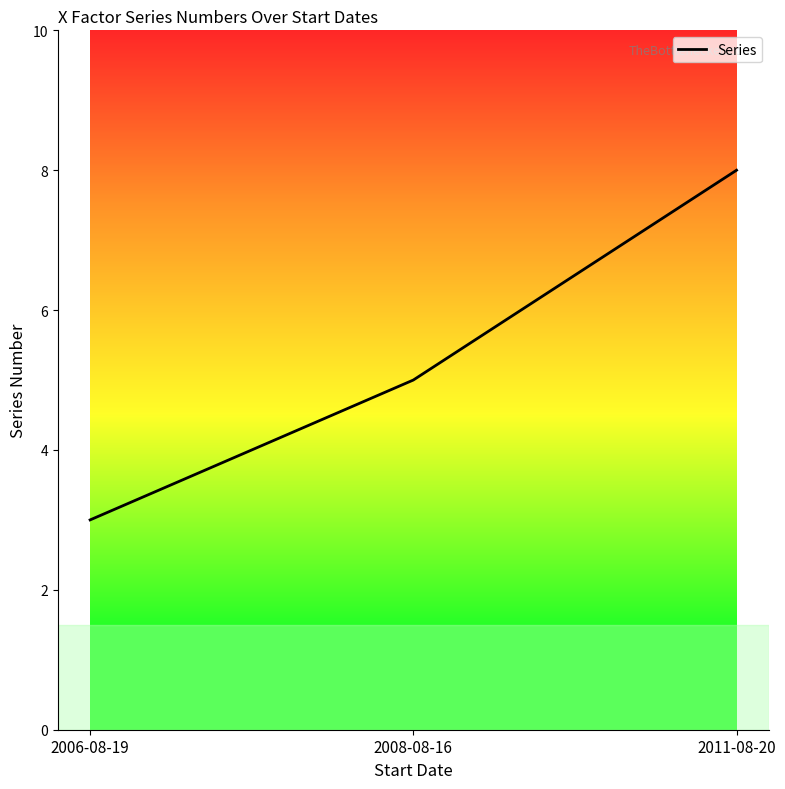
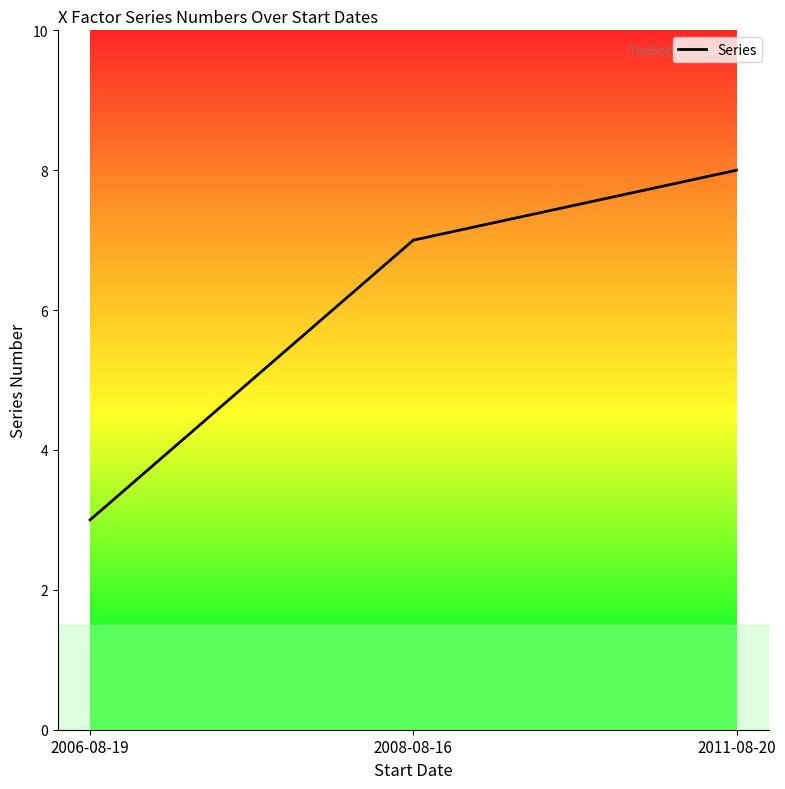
  {
    "2006-08-19": 3,
-   "2008-08-16": 5,
+   "2008-08-16": 7,
    "2011-08-20": 8
  }
